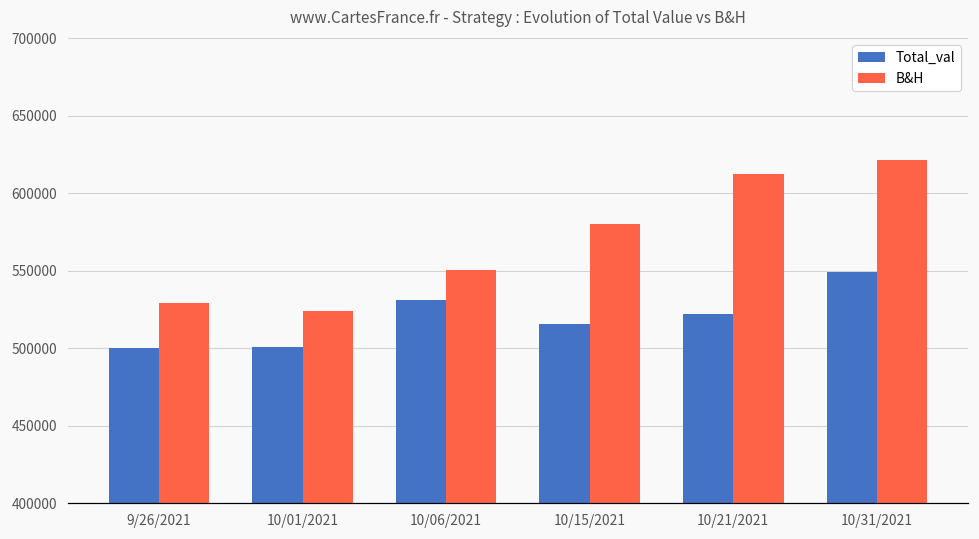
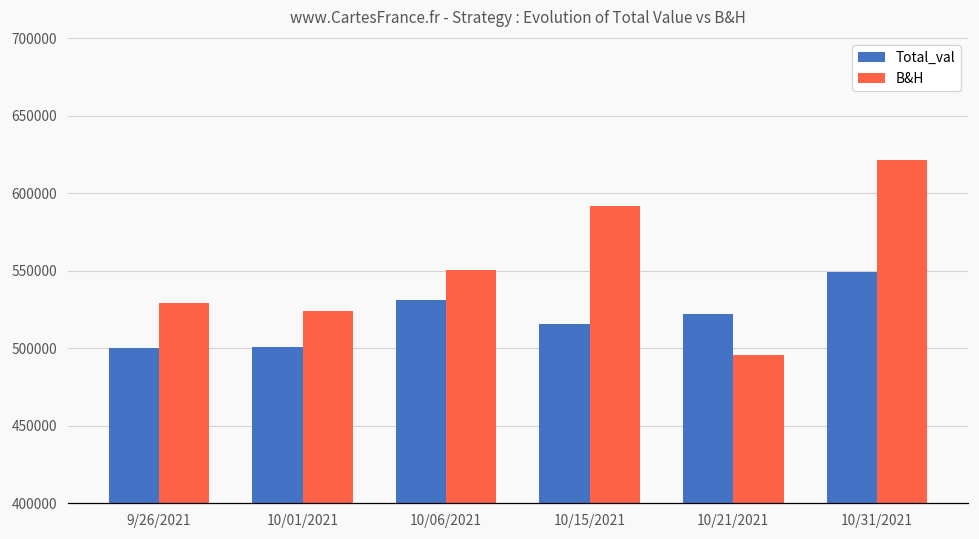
  {
    "Total_val": {
      "9/26/2021": 500000,
      "10/01/2021": 501000,
      "10/06/2021": 531000,
      "10/15/2021": 516000,
      "10/21/2021": 522000,
      "10/31/2021": 549000
    },
    "B&H": {
      "9/26/2021": 529000,
      "10/01/2021": 524000,
      "10/06/2021": 551000,
-     "10/15/2021": 580000,
-     "10/21/2021": 612000,
+     "10/15/2021": 592000,
+     "10/21/2021": 495000,
      "10/31/2021": 621000
    }
  }
